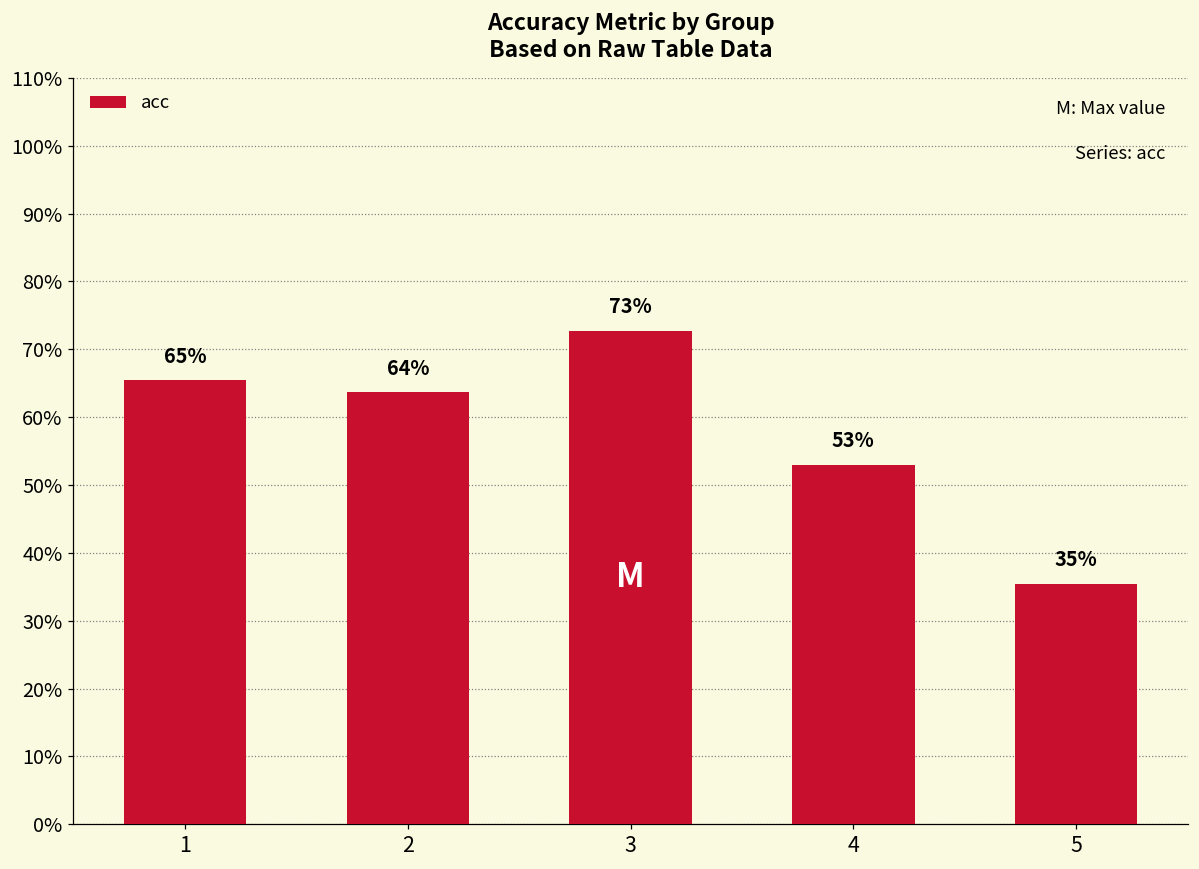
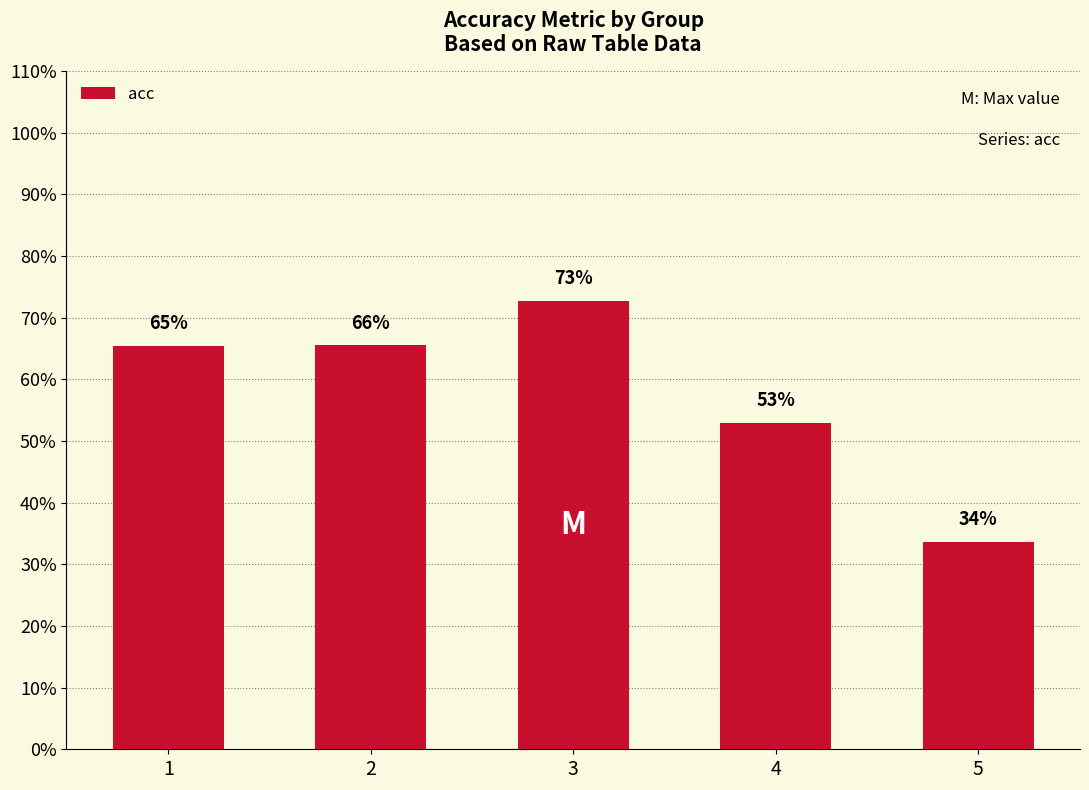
  {
    "1": "65%",
-   "2": "64%",
+   "2": "66%",
    "3": "73%",
    "4": "53%",
-   "5": "35%"
+   "5": "34%"
  }
